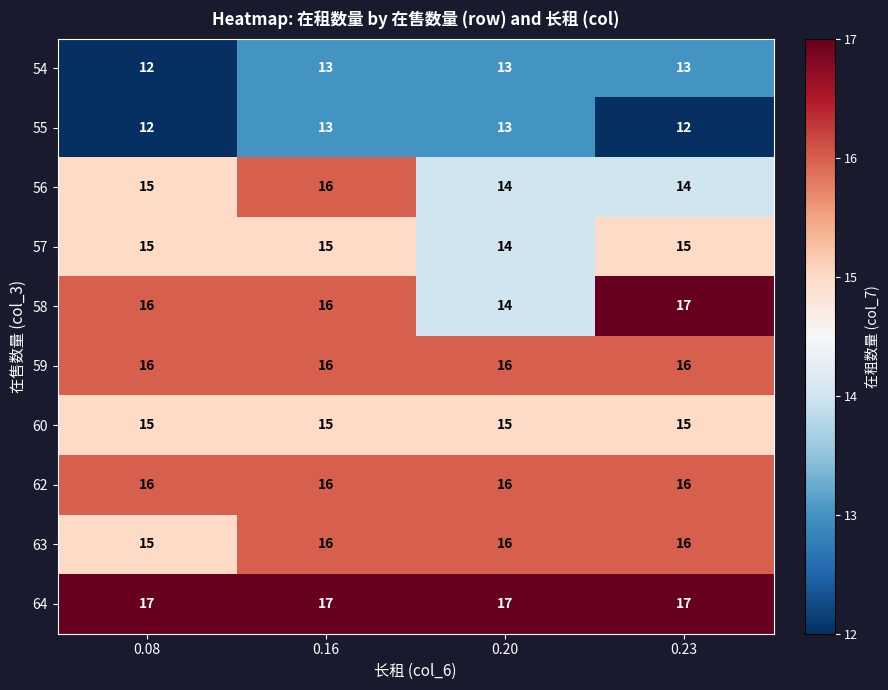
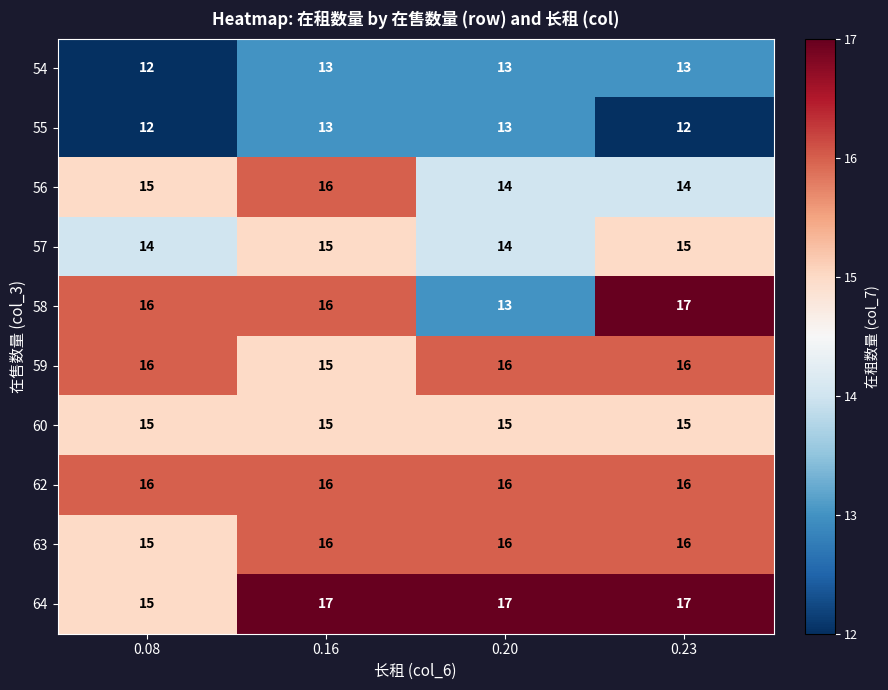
  {
    "54": {
      "0.08": 12,
      "0.16": 13,
      "0.20": 13,
      "0.23": 13
    },
    "55": {
      "0.08": 12,
      "0.16": 13,
      "0.20": 13,
      "0.23": 12
    },
    "56": {
      "0.08": 15,
      "0.16": 16,
      "0.20": 14,
      "0.23": 14
    },
    "57": {
-     "0.08": 15,
+     "0.08": 14,
      "0.16": 15,
      "0.20": 14,
      "0.23": 15
    },
    "58": {
      "0.08": 16,
      "0.16": 16,
-     "0.20": 14,
+     "0.20": 13,
      "0.23": 17
    },
    "59": {
      "0.08": 16,
-     "0.16": 16,
+     "0.16": 15,
      "0.20": 16,
      "0.23": 16
    },
    "60": {
      "0.08": 15,
      "0.16": 15,
      "0.20": 15,
      "0.23": 15
    },
    "62": {
      "0.08": 16,
      "0.16": 16,
      "0.20": 16,
      "0.23": 16
    },
    "63": {
      "0.08": 15,
      "0.16": 16,
      "0.20": 16,
      "0.23": 16
    },
    "64": {
-     "0.08": 17,
+     "0.08": 15,
      "0.16": 17,
      "0.20": 17,
      "0.23": 17
    }
  }
